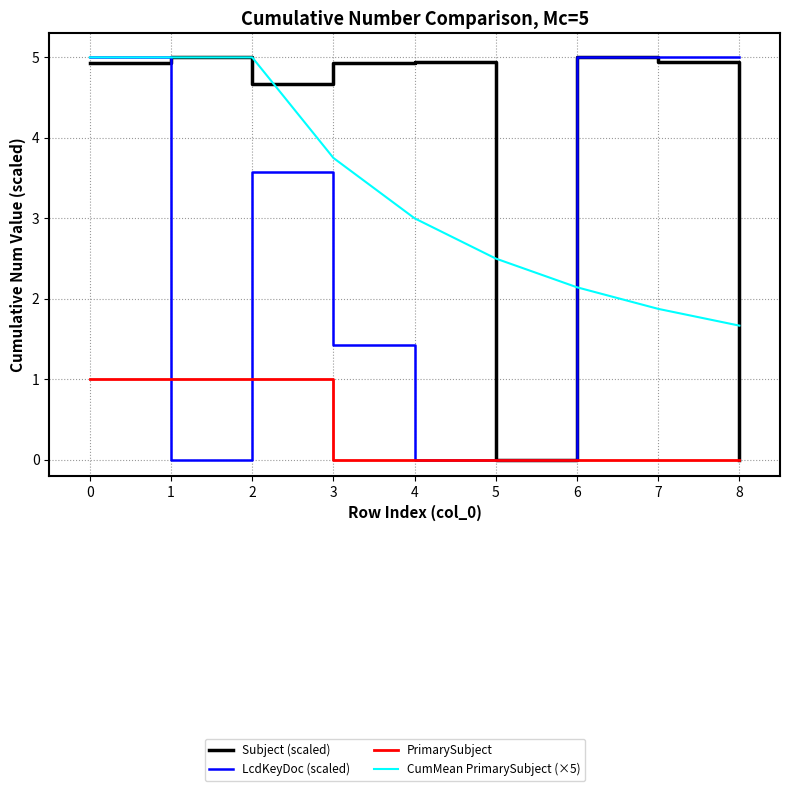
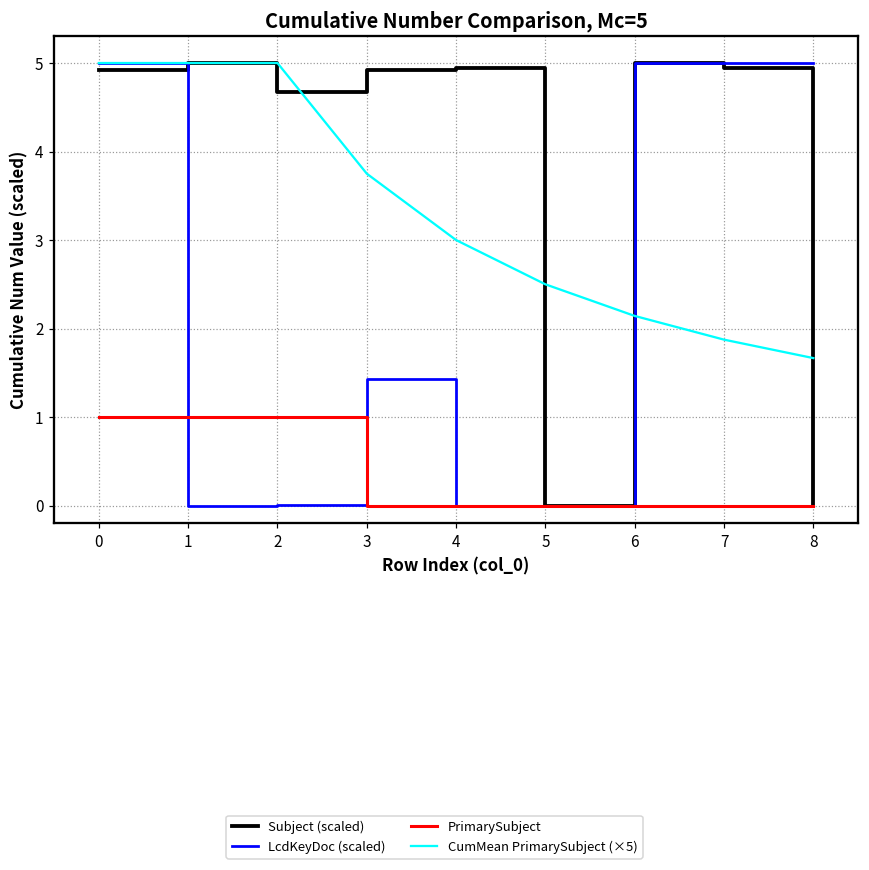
  {
    "Subject (scaled)": {
      "0": 4.9,
      "2": 4.7,
      "3": 4.9,
      "4": 4.9,
      "7": 4.9
    },
    "LcdKeyDoc (scaled)": {
      "1": 0.0,
-     "2": 3.6,
+     "2": 0.0,
      "3": 1.4,
      "7": 5.0,
      "8": 5.0
    },
    "PrimarySubject": {
      "0": 1.0,
      "1": 1.0,
      "2": 1.0,
      "3": 0.0,
      "6": 0.0,
      "7": 0.0
    },
    "CumMean PrimarySubject (×5)": {
      "2": 5.0,
      "3": 3.8,
      "4": 3.0,
      "5": 2.5,
      "6": 2.1,
      "7": 1.9,
      "8": 1.7
    }
  }
